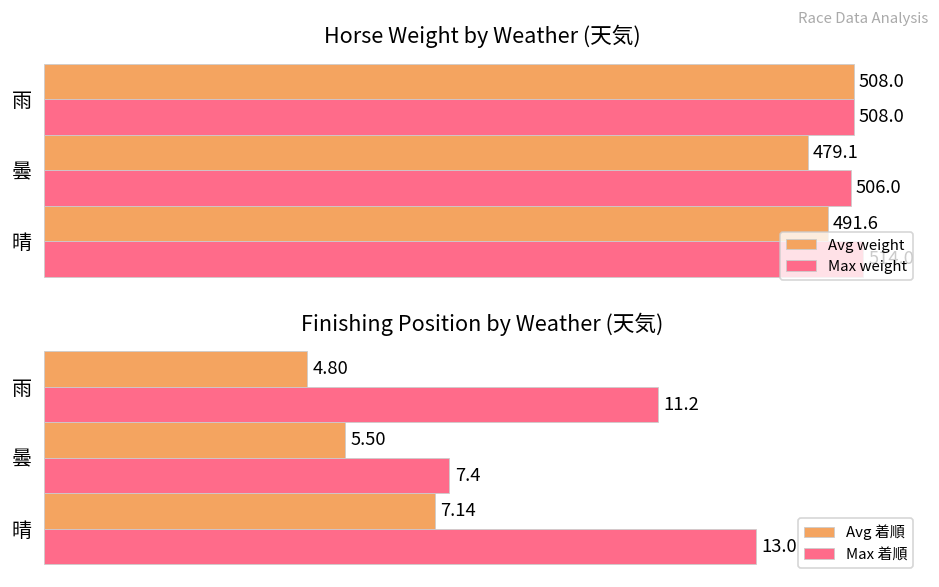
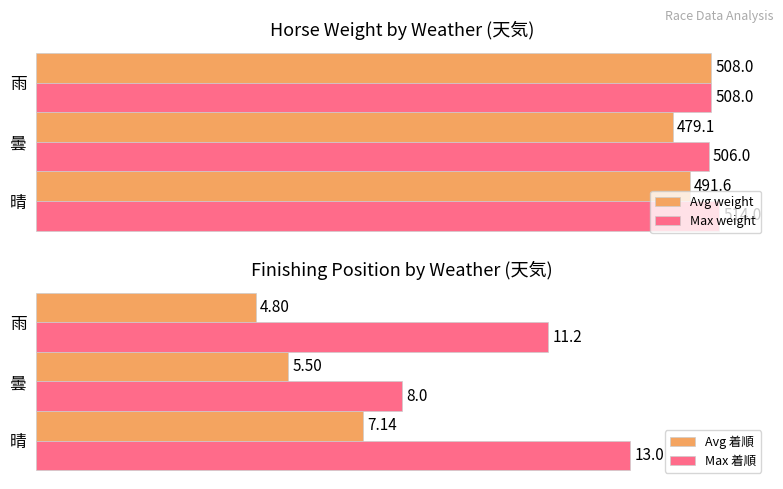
  {
    "Horse Weight by Weather (天気)": {
      "Avg weight": {
        "雨": 508.0,
        "曇": 479.1
      },
      "Max weight": {
        "雨": 508.0,
        "曇": 506.0
      }
    },
    "Finishing Position by Weather (天気)": {
      "Avg 着順": {
        "雨": 4.80,
        "曇": 5.50,
        "晴": 7.14
      },
      "Max 着順": {
        "雨": 11.2,
-       "曇": 7.4,
+       "曇": 8.0,
        "晴": 13.0
      }
    }
  }
